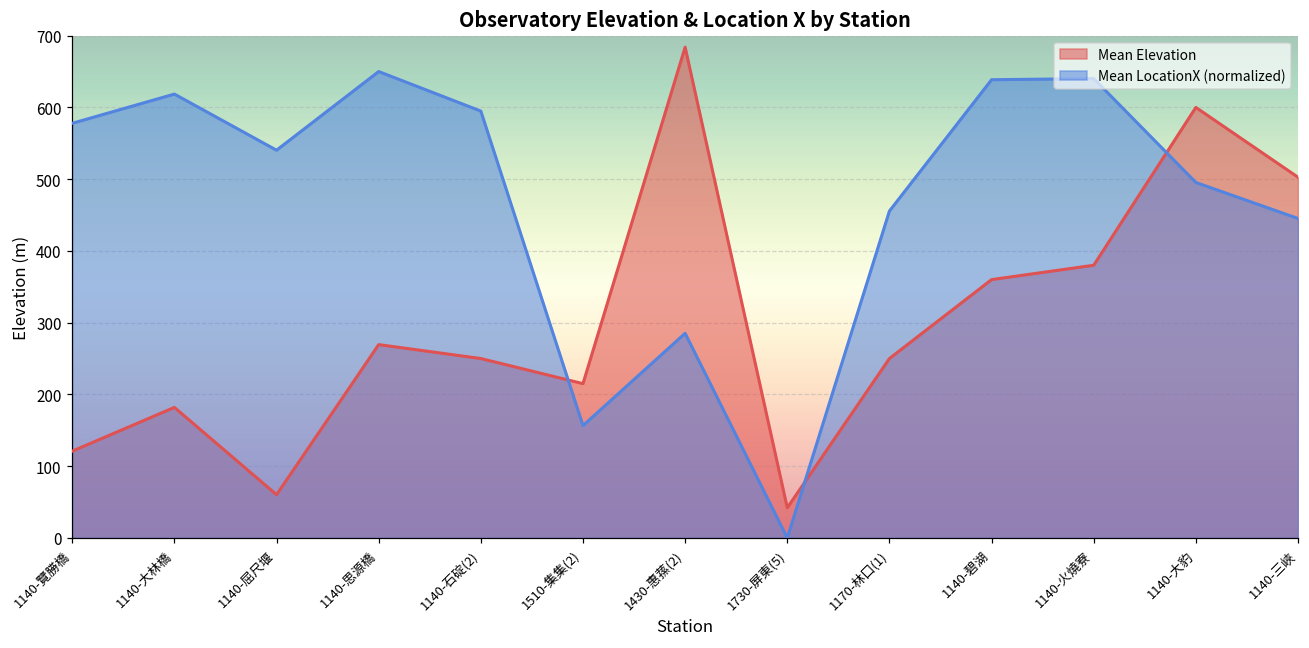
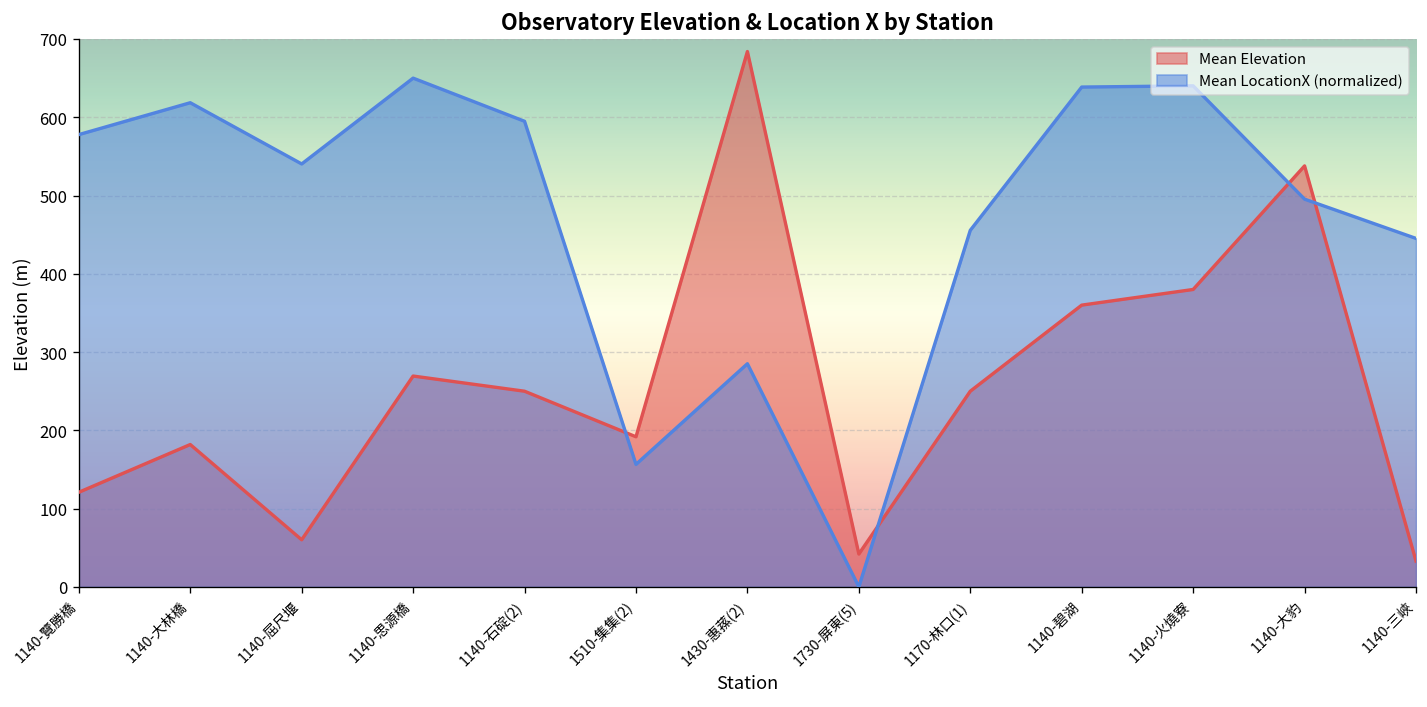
  {
    "Mean Elevation": {
      "1140-覽勝橋": 120,
      "1140-大林橋": 180,
      "1140-屈尺堰": 60,
      "1140-思源橋": 270,
      "1140-石碇(2)": 250,
-     "1510-集集(2)": 220,
+     "1510-集集(2)": 190,
      "1430-惠蓀(2)": 680,
      "1730-屏東(5)": 40,
      "1170-林口(1)": 250,
      "1140-碧湖": 360,
      "1140-火燒寮": 380,
-     "1140-大豹": 600,
-     "1140-三峽": 500
+     "1140-大豹": 540,
+     "1140-三峽": 30
    },
    "Mean LocationX (normalized)": {
      "1140-覽勝橋": 580,
      "1140-大林橋": 620,
      "1140-屈尺堰": 540,
      "1140-思源橋": 650,
      "1140-石碇(2)": 590,
      "1510-集集(2)": 160,
      "1430-惠蓀(2)": 290,
      "1730-屏東(5)": 0,
      "1170-林口(1)": 460,
      "1140-碧湖": 640,
      "1140-大豹": 500,
      "1140-三峽": 450
    }
  }
